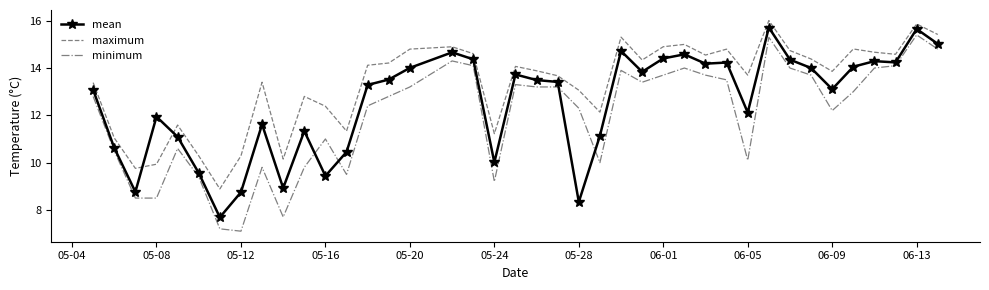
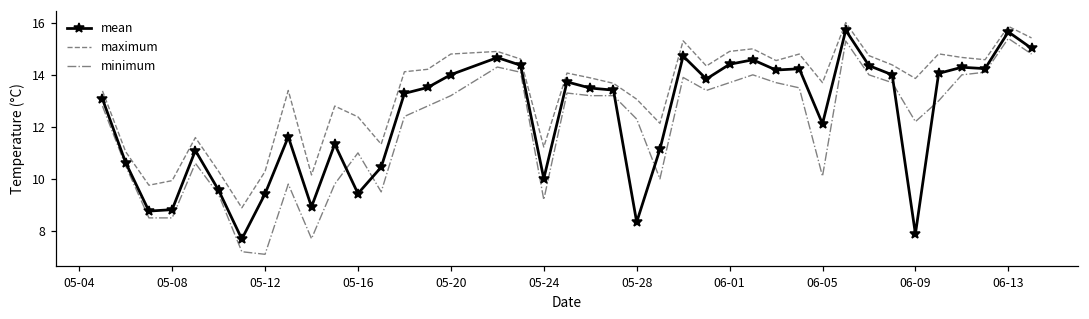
  {
    "mean": {
-     "05-08": 11.9,
-     "05-12": 8.7,
+     "05-08": 8.8,
+     "05-12": 9.4,
      "05-16": 9.4,
      "05-20": 14.0,
      "05-24": 10.0,
      "05-28": 8.3,
      "06-01": 14.4,
      "06-05": 12.1,
-     "06-09": 13.1,
+     "06-09": 7.9,
      "06-13": 15.7
    }
  }
